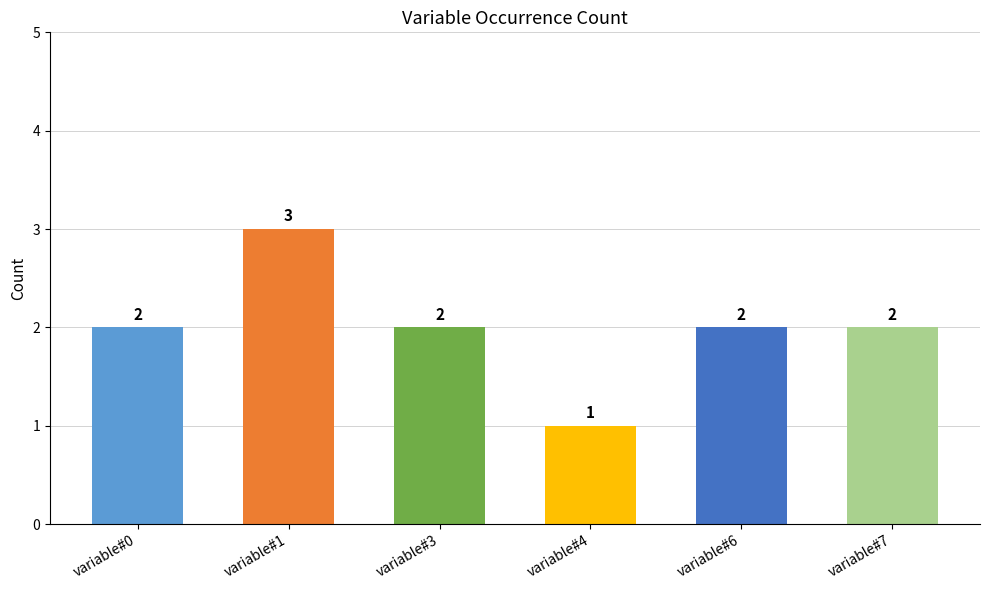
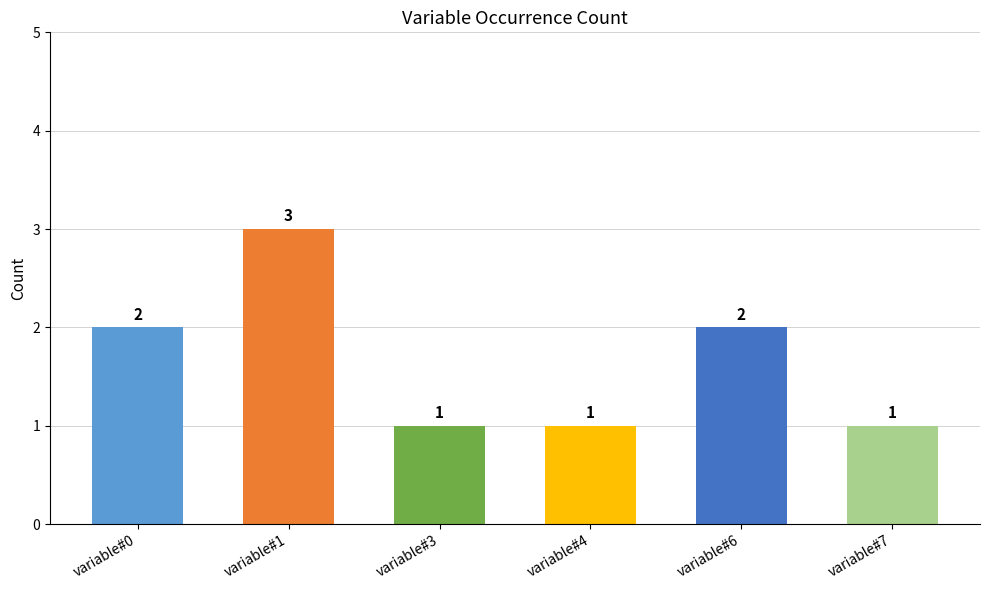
  {
    "variable#0": 2,
    "variable#1": 3,
-   "variable#3": 2,
+   "variable#3": 1,
    "variable#4": 1,
    "variable#6": 2,
-   "variable#7": 2
+   "variable#7": 1
  }
